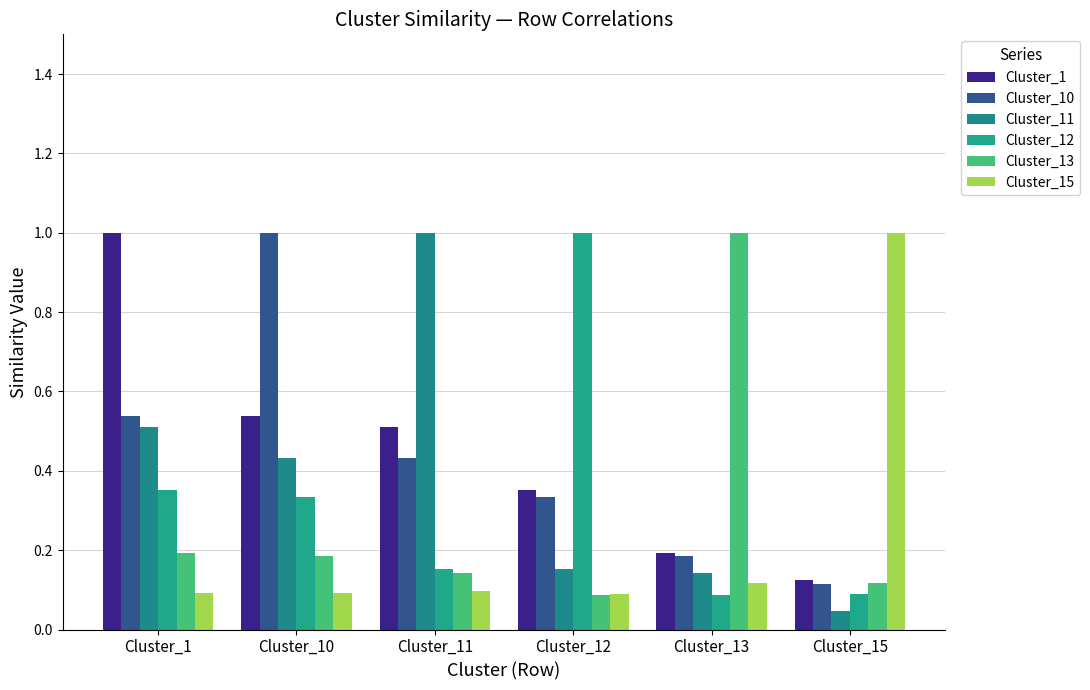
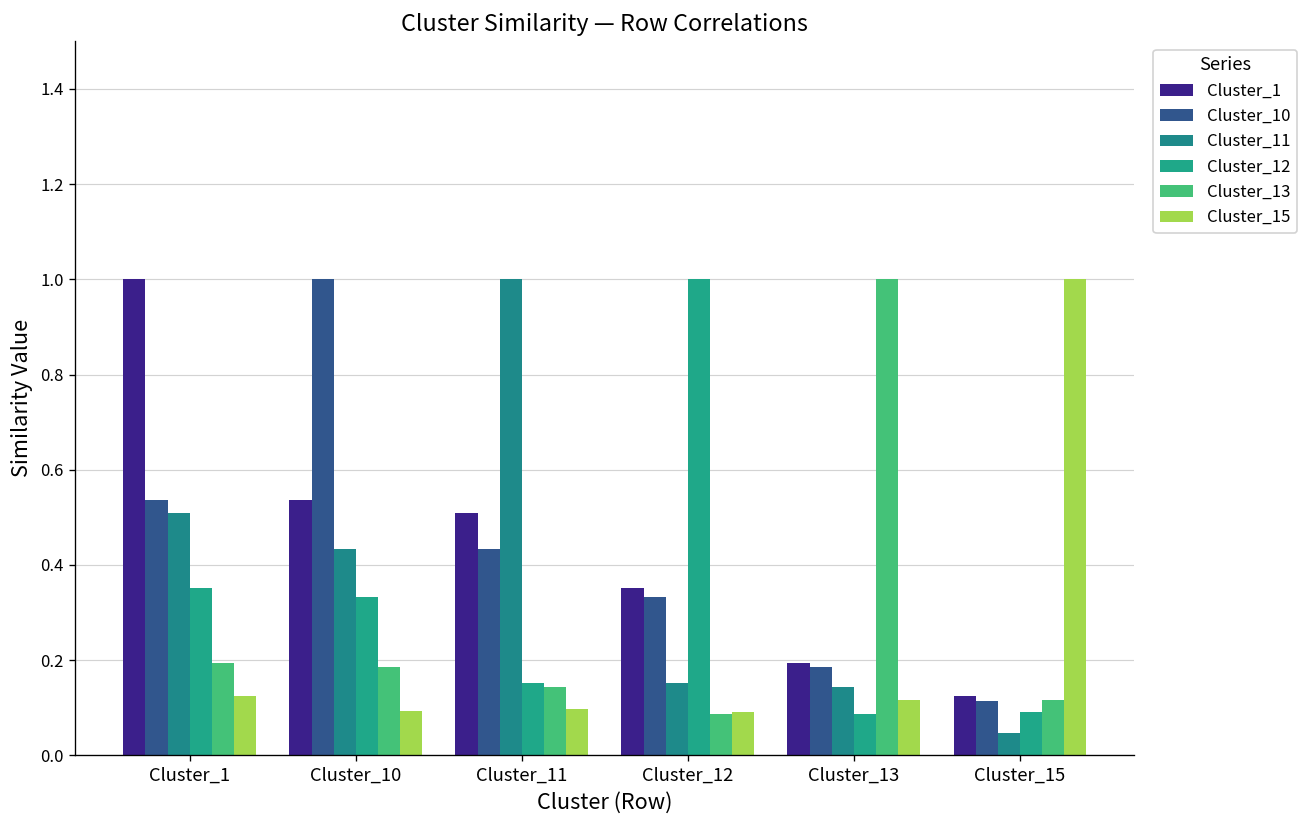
  {
    "Cluster_15": {
-     "Cluster_1": 0.09,
+     "Cluster_1": 0.12,
      "Cluster_10": 0.09,
      "Cluster_11": 0.10,
      "Cluster_12": 0.09,
      "Cluster_13": 0.12,
      "Cluster_15": 1.00
    }
  }
